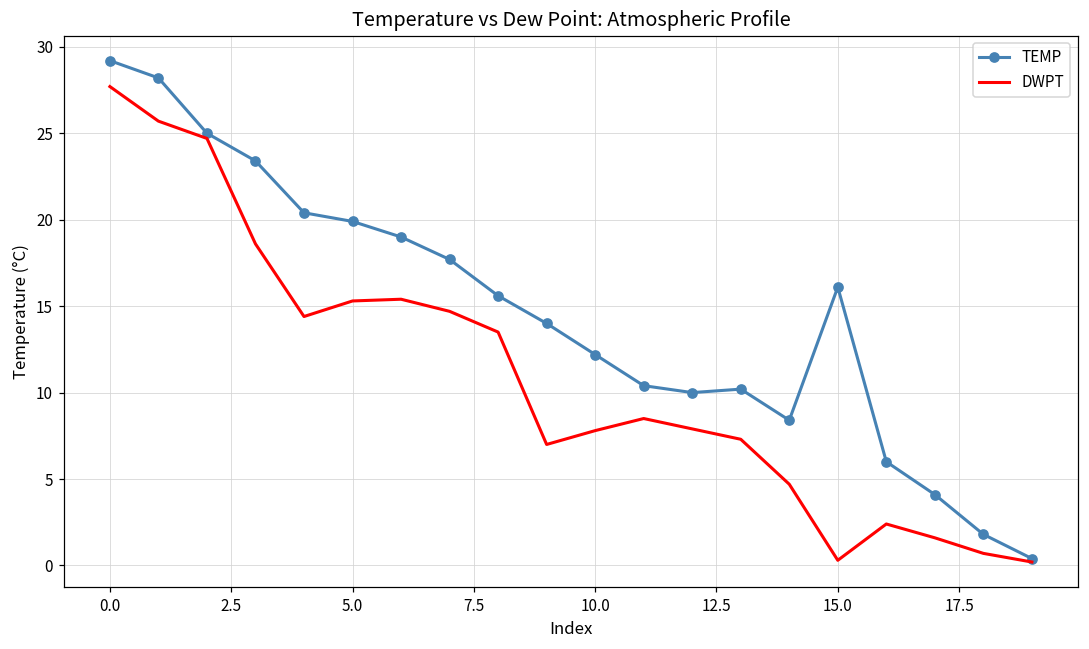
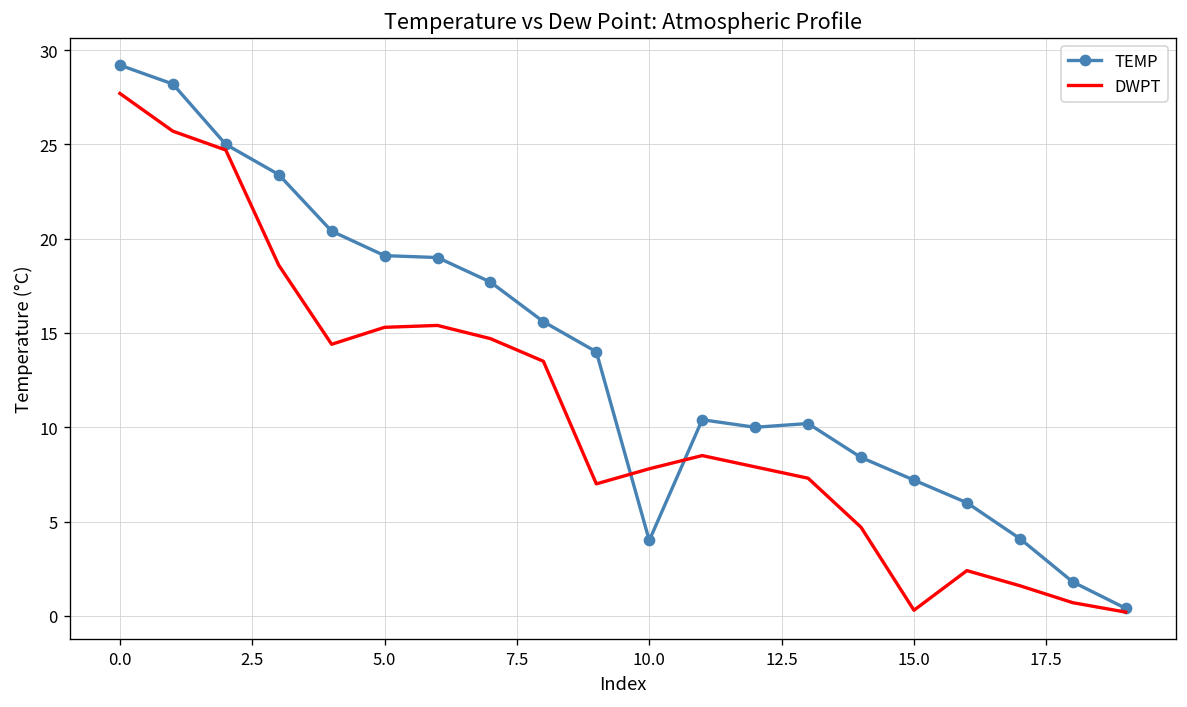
  {
    "TEMP": {
      "0.0": 29.2,
-     "5.0": 19.9,
-     "10.0": 12.2,
-     "15.0": 16.1
+     "5.0": 19.1,
+     "10.0": 4.0,
+     "15.0": 7.2
    },
    "DWPT": {
      "0.0": 27.7,
      "5.0": 15.3,
      "10.0": 7.8,
      "15.0": 0.3
    }
  }
